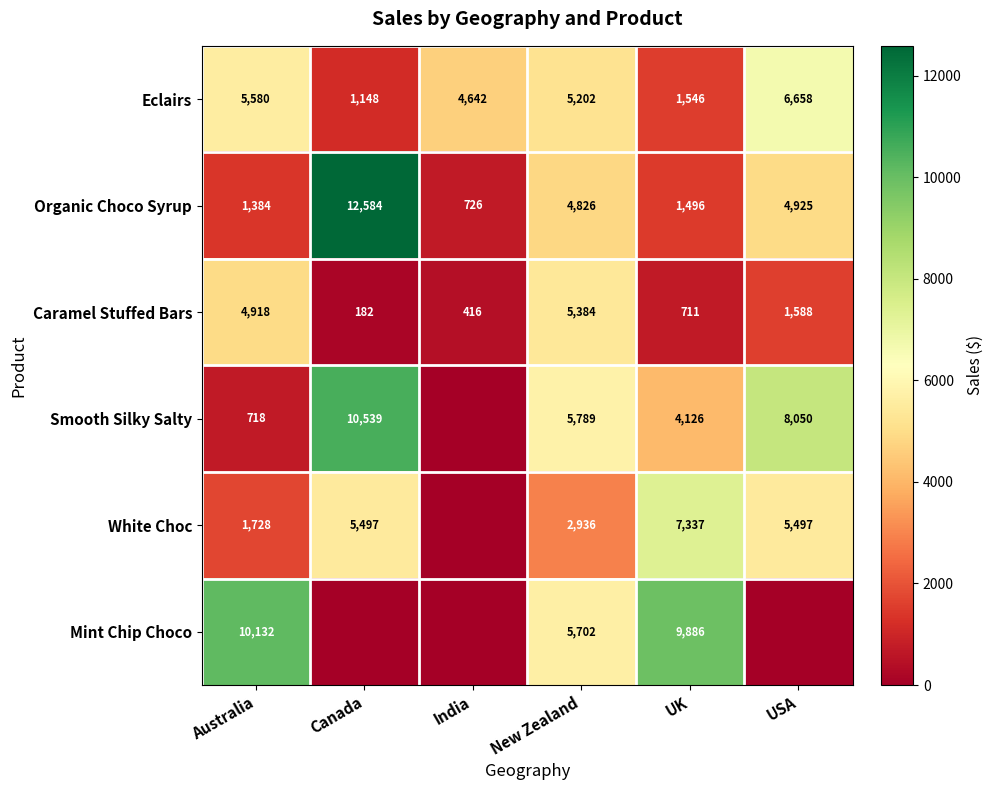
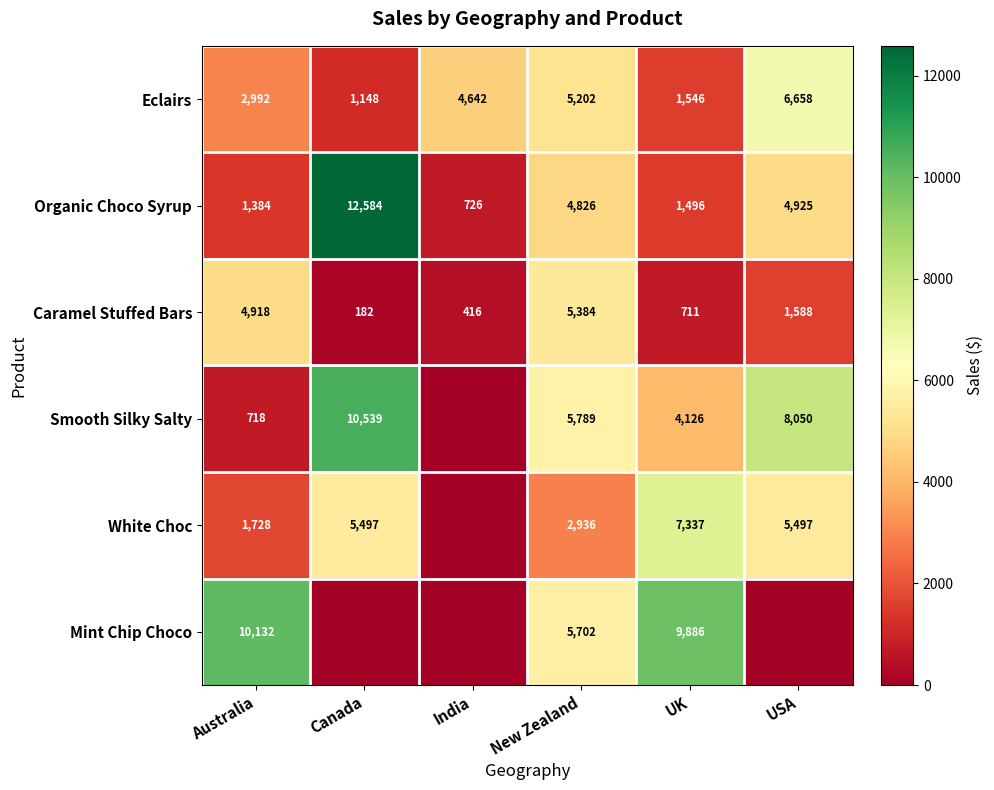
  {
    "Eclairs": {
-     "Australia": "5,580",
+     "Australia": "2,992",
      "Canada": "1,148",
      "India": "4,642",
      "New Zealand": "5,202",
      "UK": "1,546",
      "USA": "6,658"
    },
    "Organic Choco Syrup": {
      "Australia": "1,384",
      "Canada": "12,584",
      "India": "726",
      "New Zealand": "4,826",
      "UK": "1,496",
      "USA": "4,925"
    },
    "Caramel Stuffed Bars": {
      "Australia": "4,918",
      "Canada": "182",
      "India": "416",
      "New Zealand": "5,384",
      "UK": "711",
      "USA": "1,588"
    },
    "Smooth Silky Salty": {
      "Australia": "718",
      "Canada": "10,539",
      "New Zealand": "5,789",
      "UK": "4,126",
      "USA": "8,050"
    },
    "White Choc": {
      "Australia": "1,728",
      "Canada": "5,497",
      "New Zealand": "2,936",
      "UK": "7,337",
      "USA": "5,497"
    },
    "Mint Chip Choco": {
      "Australia": "10,132",
      "New Zealand": "5,702",
      "UK": "9,886"
    }
  }
